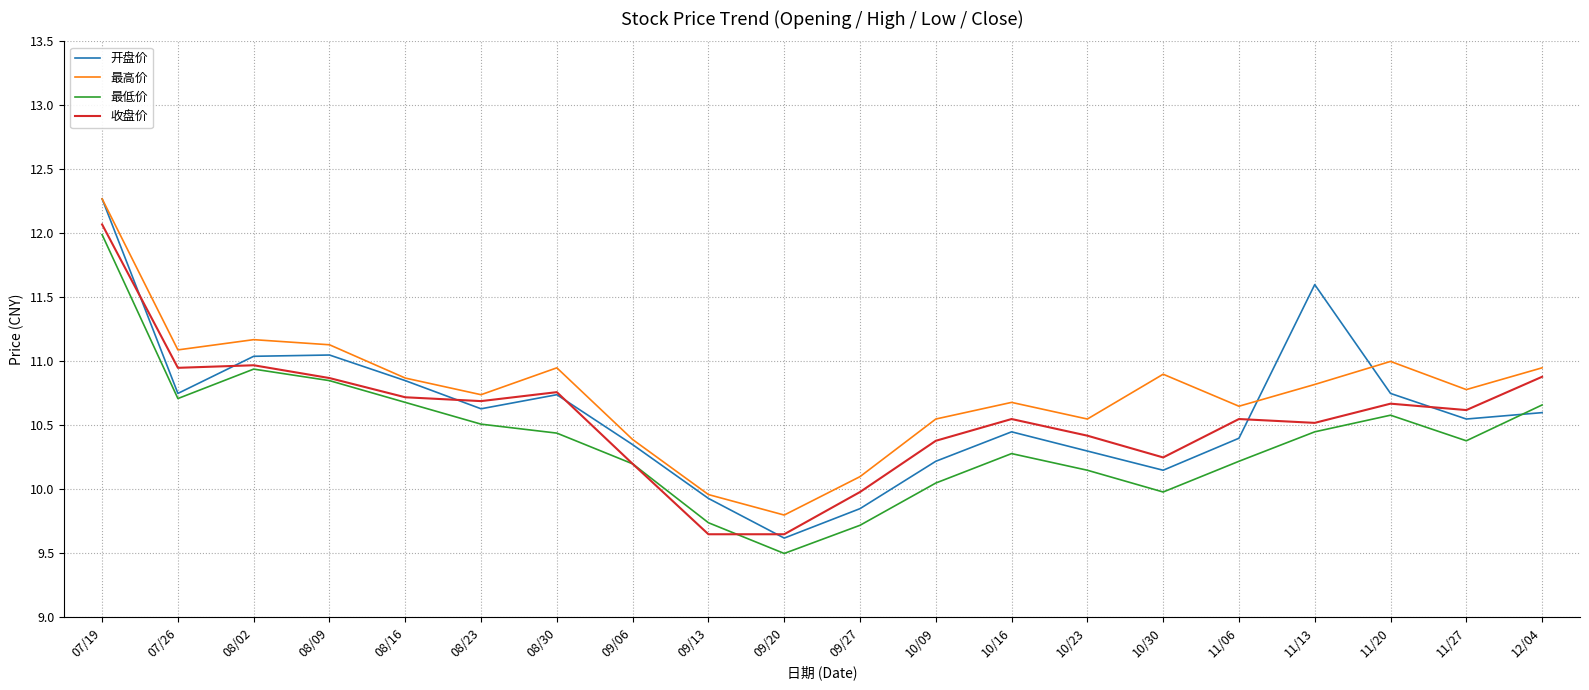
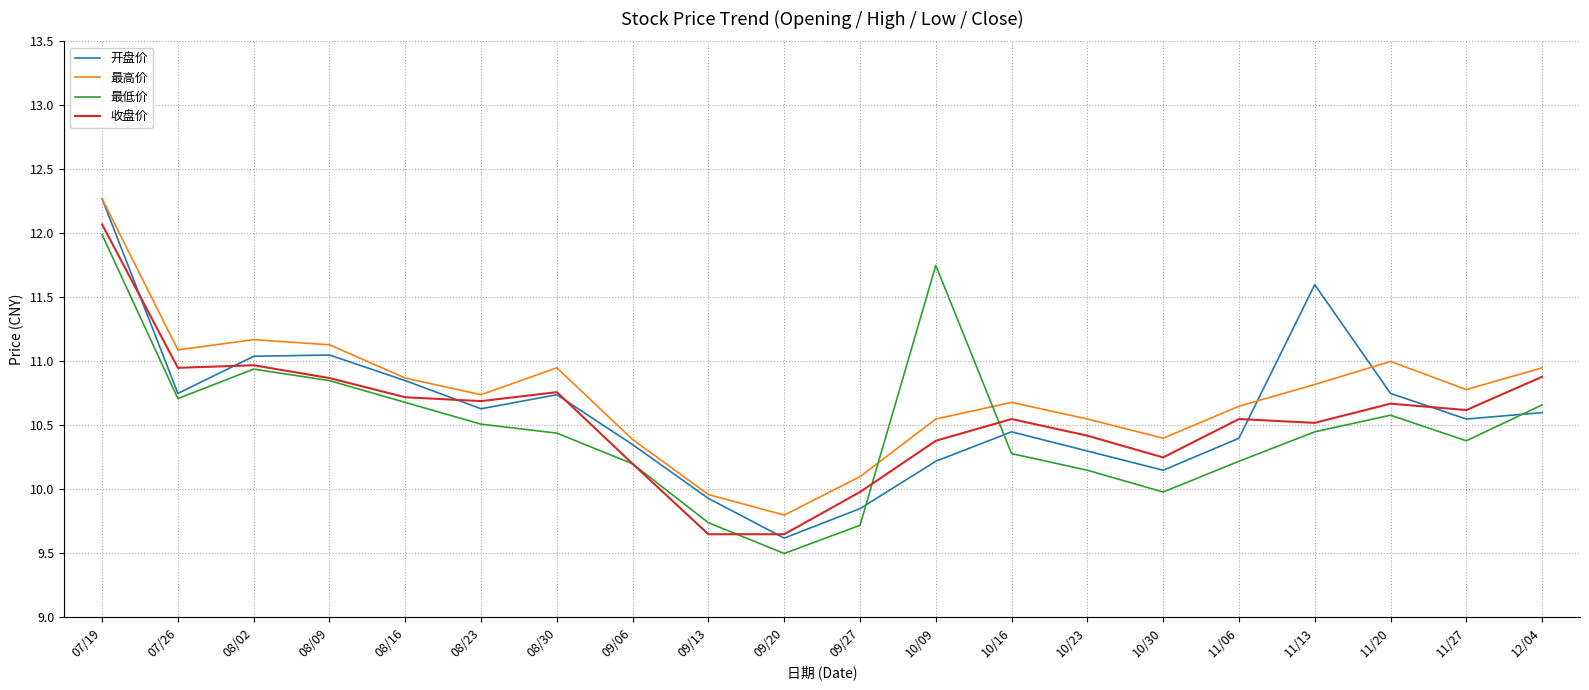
  {
    "开盘价": {
      "07/26": 10.75,
      "08/02": 11.04,
      "08/09": 11.05,
      "08/23": 10.63,
      "08/30": 10.74,
      "09/06": 10.35,
      "09/13": 9.93,
      "09/20": 9.62,
      "09/27": 9.85,
      "10/09": 10.22,
      "10/16": 10.45,
      "10/23": 10.30,
      "10/30": 10.15,
      "11/06": 10.40,
      "11/13": 11.60,
      "11/20": 10.75,
      "11/27": 10.55,
      "12/04": 10.60
    },
    "最高价": {
      "07/26": 11.1,
      "08/02": 11.17,
      "08/09": 11.13,
      "08/23": 10.74,
      "08/30": 10.95,
      "09/06": 10.4,
      "09/13": 9.96,
      "09/20": 9.8,
      "09/27": 10.1,
      "10/09": 10.55,
      "10/16": 10.68,
      "10/23": 10.55,
-     "10/30": 10.9,
+     "10/30": 10.4,
      "11/06": 10.65,
      "11/13": 10.82,
      "11/20": 11.0,
      "11/27": 10.78,
      "12/04": 10.95
    },
    "最低价": {
      "07/19": 11.99,
      "07/26": 10.71,
      "08/02": 10.94,
      "08/16": 10.68,
      "08/23": 10.51,
      "08/30": 10.44,
      "09/13": 9.74,
      "09/20": 9.50,
      "09/27": 9.72,
-     "10/09": 10.05,
+     "10/09": 11.75,
      "10/16": 10.28,
      "10/23": 10.15,
      "10/30": 9.98,
      "11/06": 10.22,
      "11/13": 10.45,
      "11/20": 10.58,
      "11/27": 10.38,
      "12/04": 10.66
    },
    "收盘价": {
      "07/19": 12.07,
      "07/26": 10.95,
      "08/02": 10.97,
      "08/16": 10.72,
      "08/23": 10.69,
      "08/30": 10.76,
      "09/13": 9.65,
      "09/20": 9.65,
      "09/27": 9.98,
      "10/09": 10.38,
      "10/16": 10.55,
      "10/23": 10.42,
      "10/30": 10.25,
      "11/06": 10.55,
      "11/13": 10.52,
      "11/20": 10.67,
      "11/27": 10.62,
      "12/04": 10.88
    }
  }
